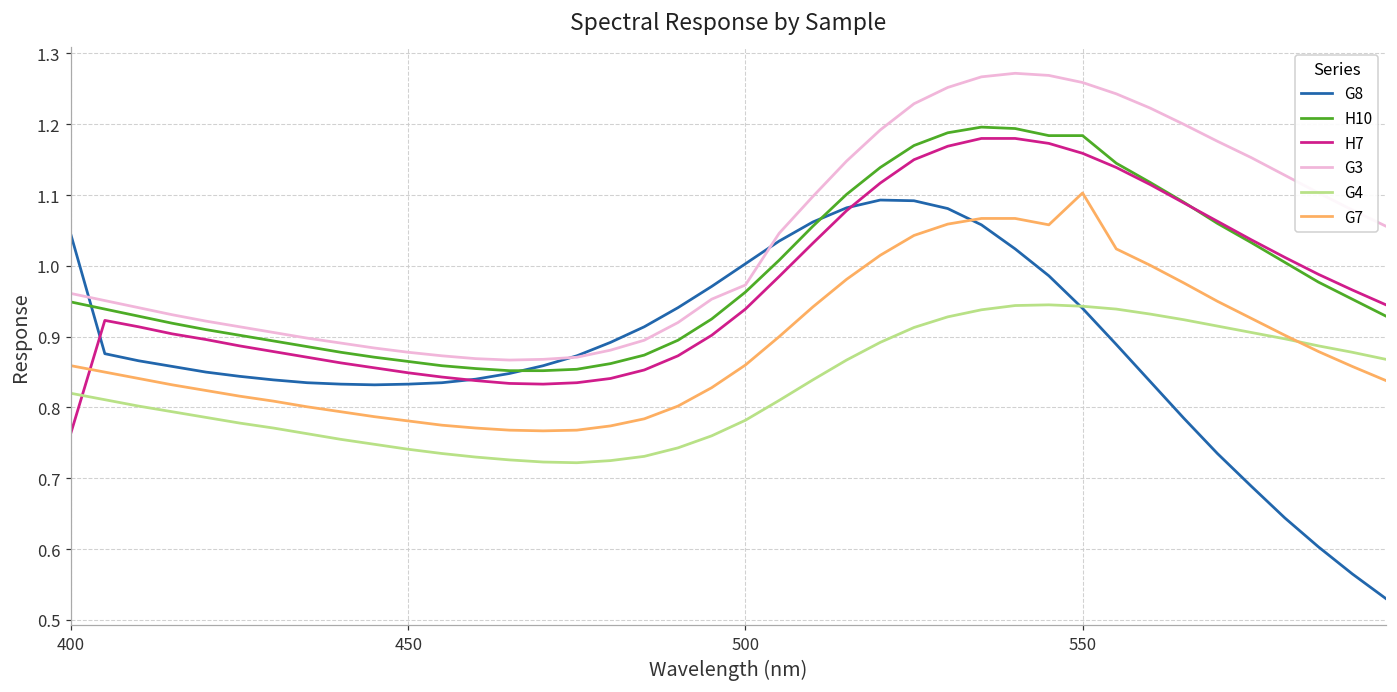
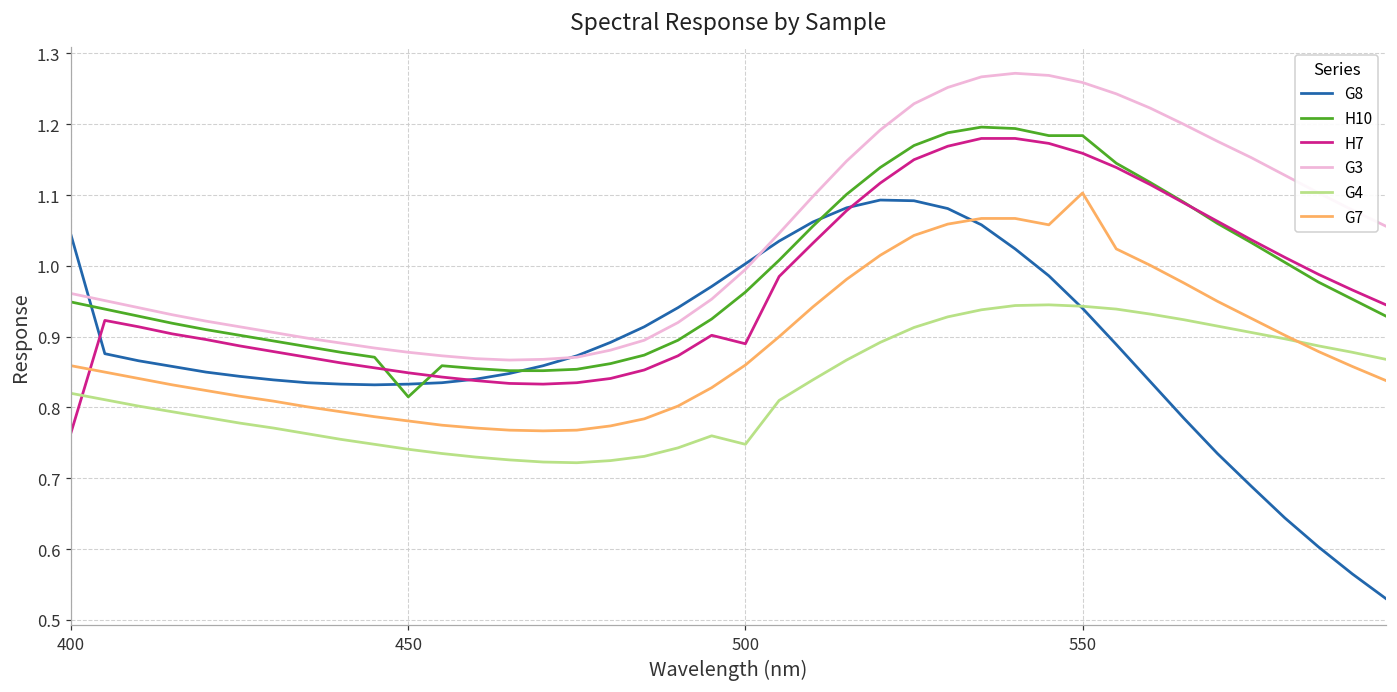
  {
    "G8": {
      "400": 1.04,
      "450": 0.83,
      "500": 1.00
    },
    "H10": {
      "400": 0.95,
-     "450": 0.87,
+     "450": 0.82,
      "500": 0.96,
      "550": 1.18
    },
    "H7": {
      "400": 0.77,
      "450": 0.85,
-     "500": 0.94,
+     "500": 0.89,
      "550": 1.16
    },
    "G3": {
      "400": 0.96,
      "450": 0.88,
-     "500": 0.97,
+     "500": 1.00,
      "550": 1.26
    },
    "G4": {
      "400": 0.82,
      "450": 0.74,
-     "500": 0.78
+     "500": 0.75
    },
    "G7": {
      "400": 0.86,
      "450": 0.78,
      "500": 0.86,
      "550": 1.10
    }
  }
